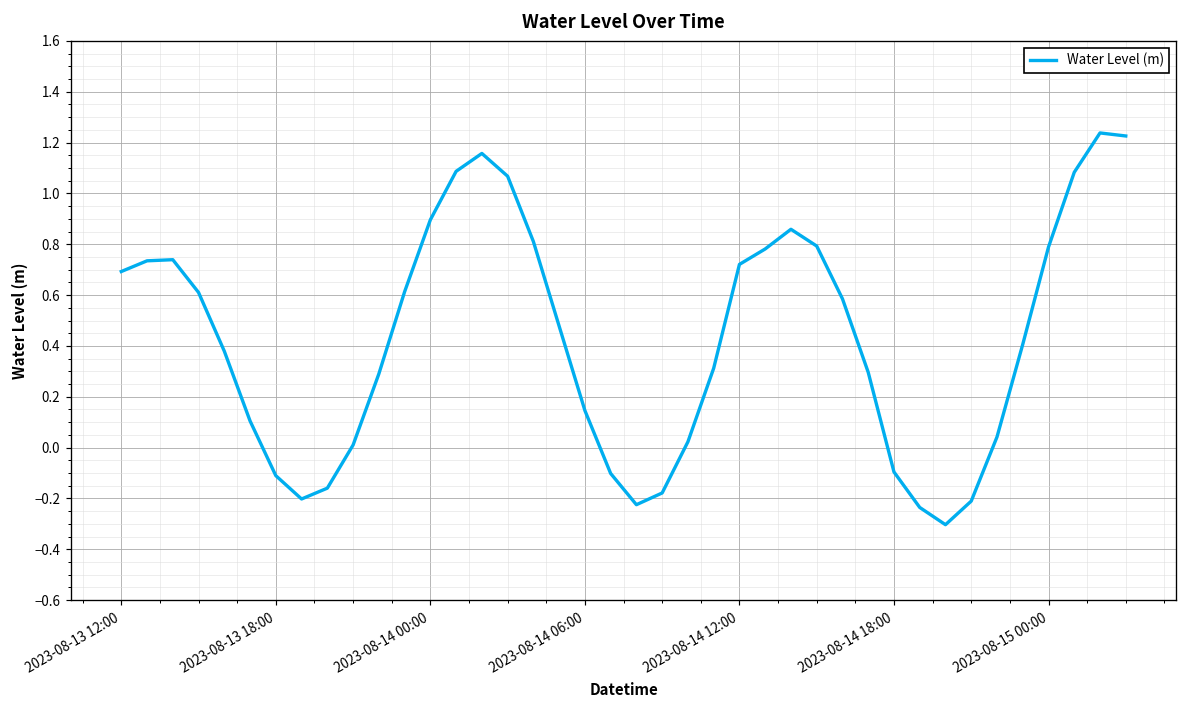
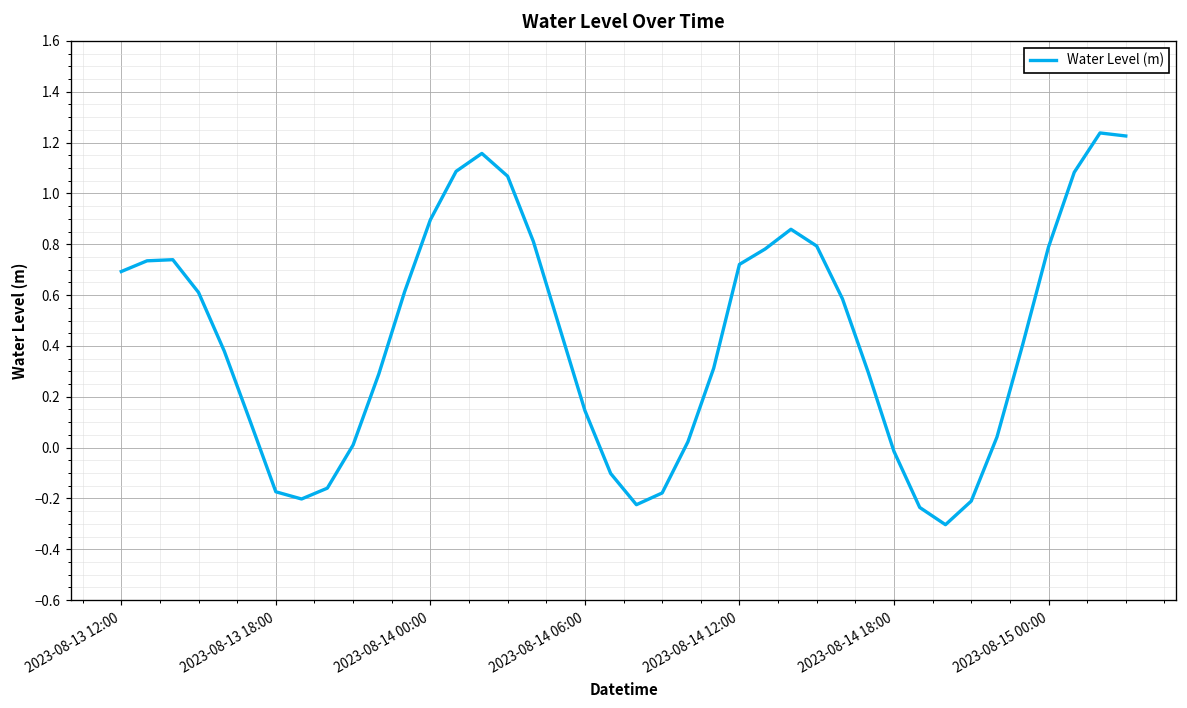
  {
    "2023-08-13 12:00": 0.69,
-   "2023-08-13 18:00": -0.11,
+   "2023-08-13 18:00": -0.17,
    "2023-08-14 00:00": 0.90,
    "2023-08-14 06:00": 0.15,
    "2023-08-14 12:00": 0.72,
-   "2023-08-14 18:00": -0.10,
+   "2023-08-14 18:00": -0.01,
    "2023-08-15 00:00": 0.79
  }
